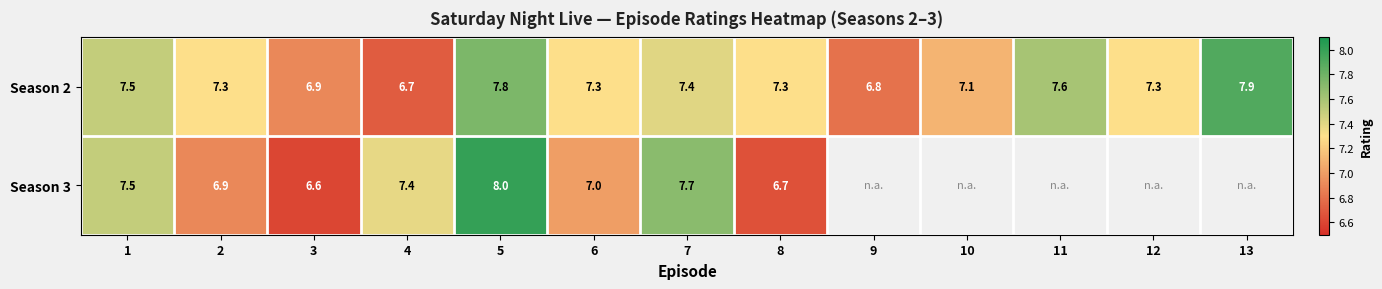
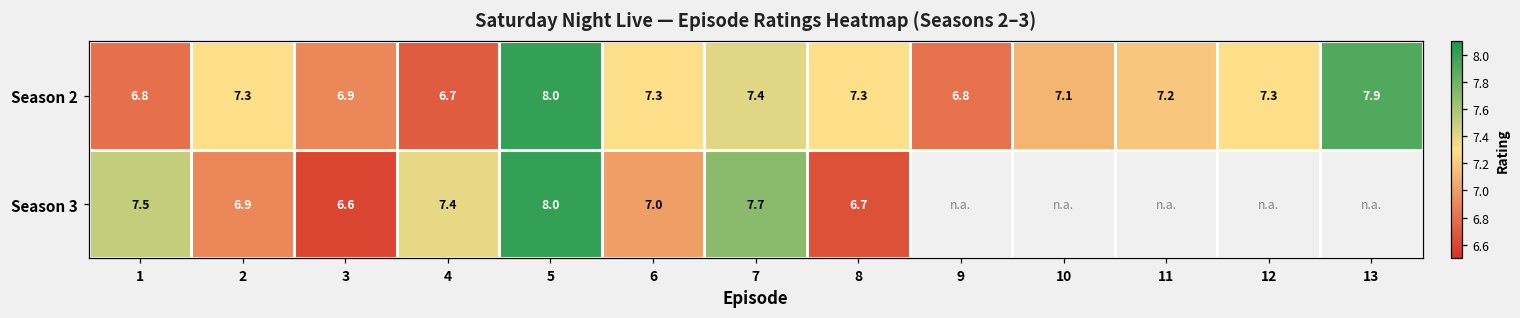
  {
    "Season 2": {
-     "1": 7.5,
+     "1": 6.8,
      "2": 7.3,
      "3": 6.9,
      "4": 6.7,
-     "5": 7.8,
+     "5": 8.0,
      "6": 7.3,
      "7": 7.4,
      "8": 7.3,
      "9": 6.8,
      "10": 7.1,
-     "11": 7.6,
+     "11": 7.2,
      "12": 7.3,
      "13": 7.9
    },
    "Season 3": {
      "1": 7.5,
      "2": 6.9,
      "3": 6.6,
      "4": 7.4,
      "5": 8.0,
      "6": 7.0,
      "7": 7.7,
      "8": 6.7
    }
  }
